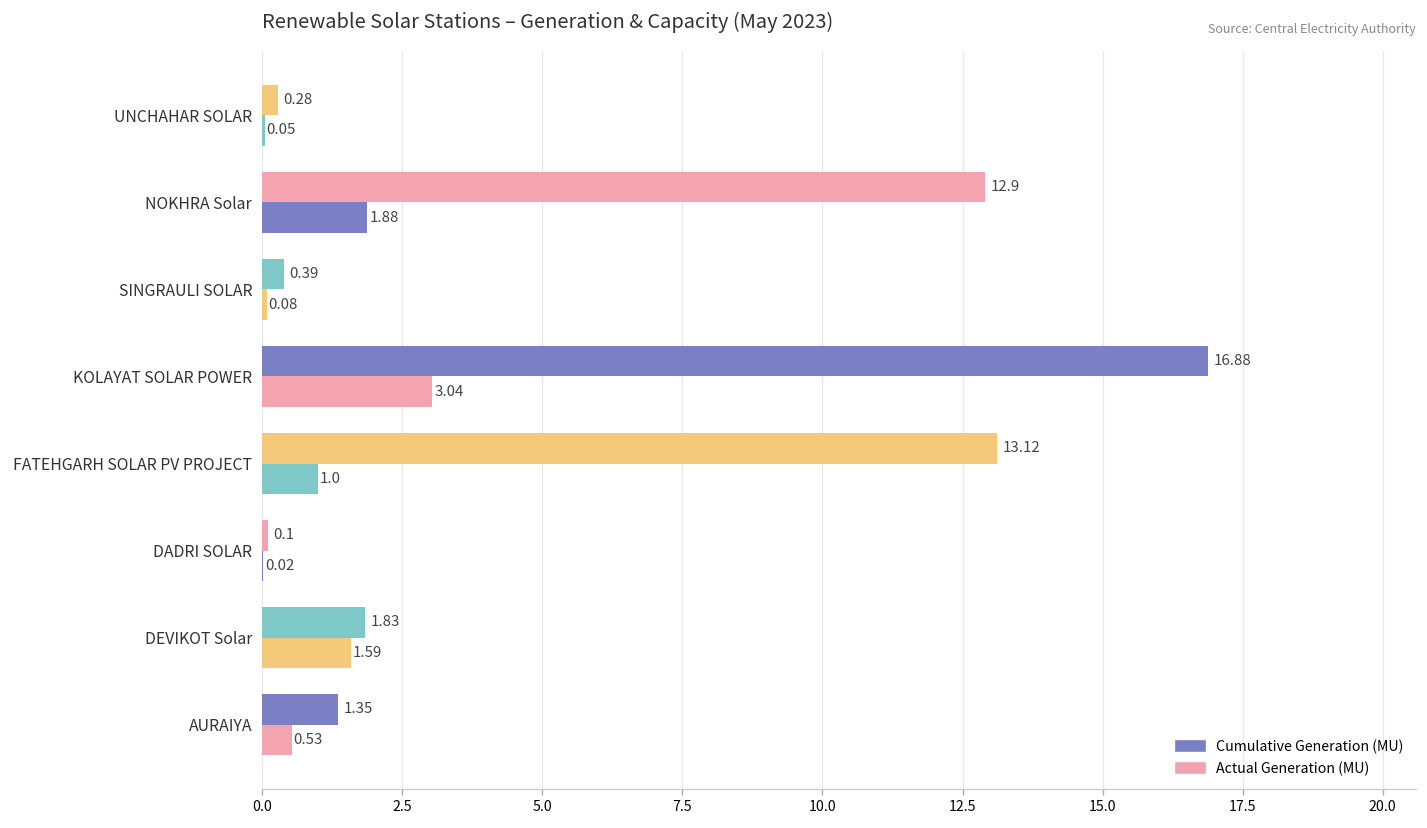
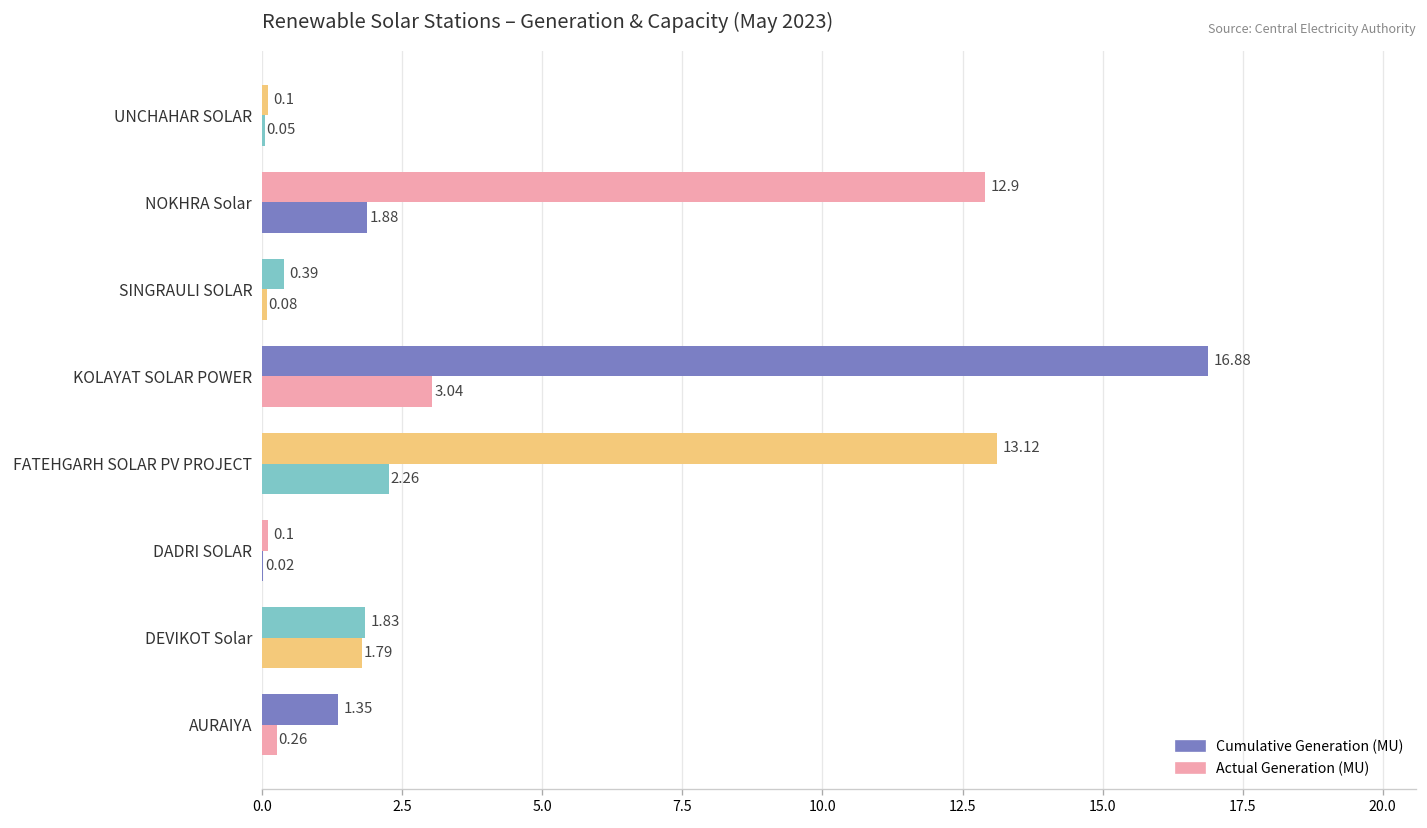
  {
    "Cumulative Generation (MU)": {
-     "UNCHAHAR SOLAR": 0.28,
+     "UNCHAHAR SOLAR": 0.1,
      "NOKHRA Solar": 12.9,
      "SINGRAULI SOLAR": 0.39,
      "KOLAYAT SOLAR POWER": 16.88,
      "FATEHGARH SOLAR PV PROJECT": 13.12,
      "DADRI SOLAR": 0.1,
      "DEVIKOT Solar": 1.83,
      "AURAIYA": 1.35
    },
    "Actual Generation (MU)": {
      "UNCHAHAR SOLAR": 0.05,
      "NOKHRA Solar": 1.88,
      "SINGRAULI SOLAR": 0.08,
      "KOLAYAT SOLAR POWER": 3.04,
-     "FATEHGARH SOLAR PV PROJECT": 1.0,
+     "FATEHGARH SOLAR PV PROJECT": 2.26,
      "DADRI SOLAR": 0.02,
-     "DEVIKOT Solar": 1.59,
-     "AURAIYA": 0.53
+     "DEVIKOT Solar": 1.79,
+     "AURAIYA": 0.26
    }
  }
